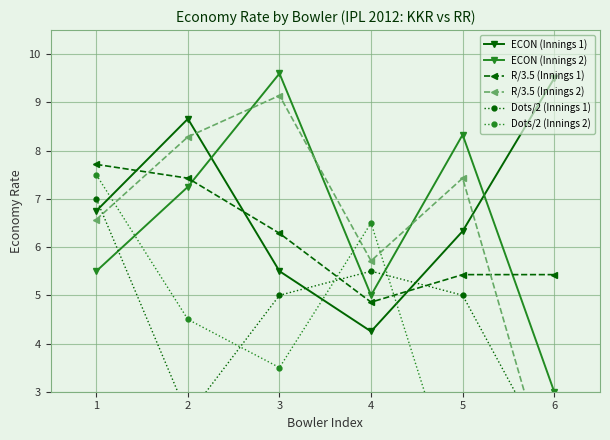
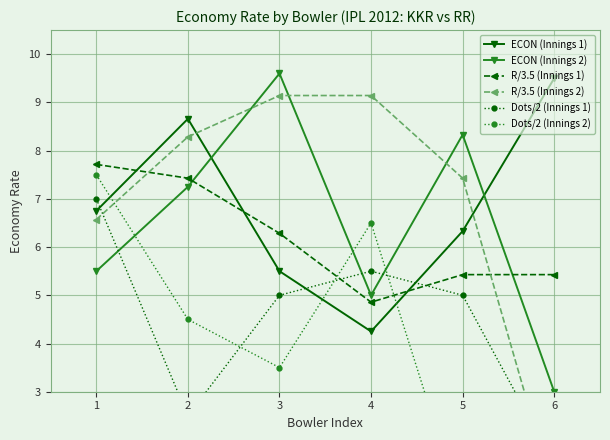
  {
    "R/3.5 (Innings 2)": {
      "1": 6.6,
      "2": 8.3,
      "3": 9.1,
-     "4": 5.7,
+     "4": 9.1,
      "5": 7.4
    }
  }
